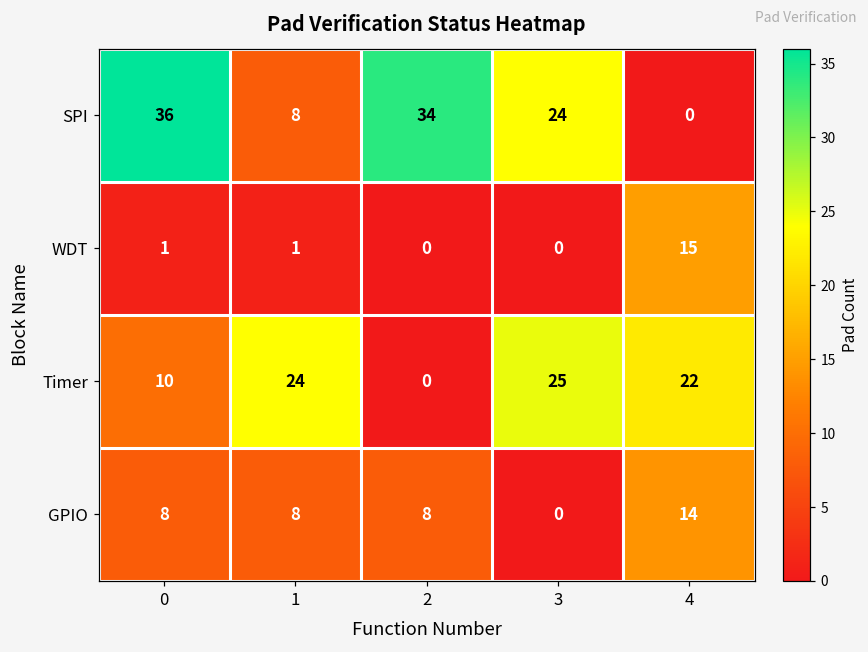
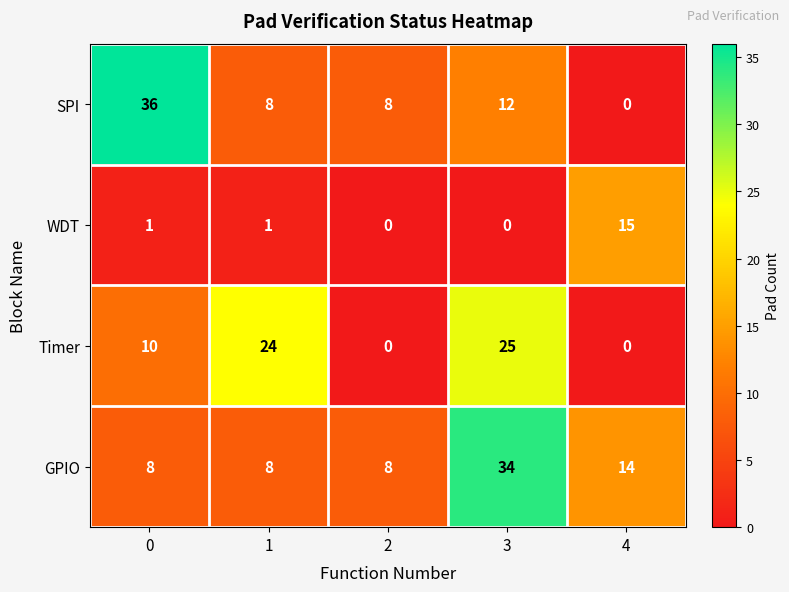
  {
    "SPI": {
      "0": 36,
      "1": 8,
-     "2": 34,
-     "3": 24,
+     "2": 8,
+     "3": 12,
      "4": 0
    },
    "WDT": {
      "0": 1,
      "1": 1,
      "2": 0,
      "3": 0,
      "4": 15
    },
    "Timer": {
      "0": 10,
      "1": 24,
      "2": 0,
      "3": 25,
-     "4": 22
+     "4": 0
    },
    "GPIO": {
      "0": 8,
      "1": 8,
      "2": 8,
-     "3": 0,
+     "3": 34,
      "4": 14
    }
  }
